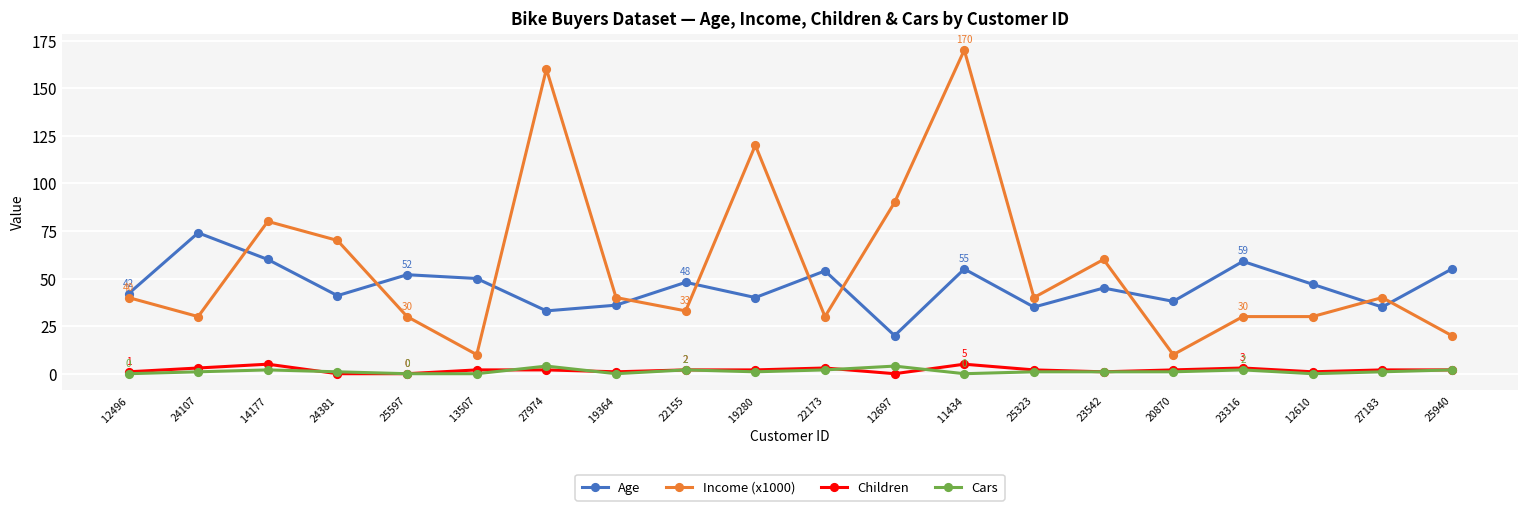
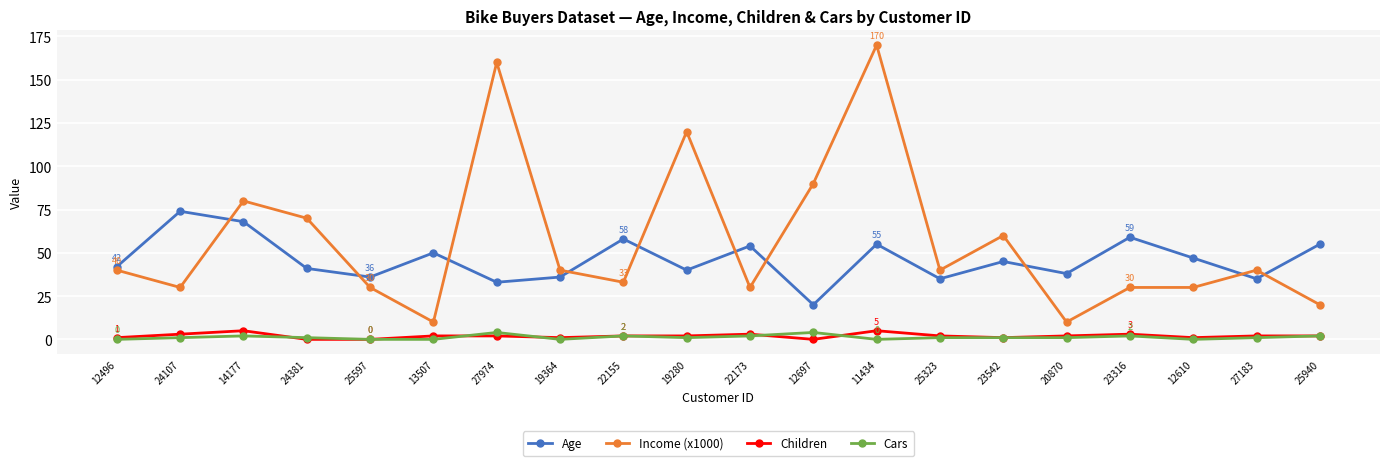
  {
    "Age": {
-     "14177": 60,
-     "25597": 52,
-     "22155": 48,
+     "14177": 68,
+     "25597": 36,
+     "22155": 58,
      "11434": 55,
      "23316": 59
    },
    "Income (x1000)": {
      "22155": 33,
      "11434": 170,
      "23316": 30
    },
    "Children": {
      "11434": 5
    },
    "Cars": {
      "24107": 1,
      "14177": 2,
      "13507": 0,
      "27974": 4,
      "12697": 4
    }
  }
